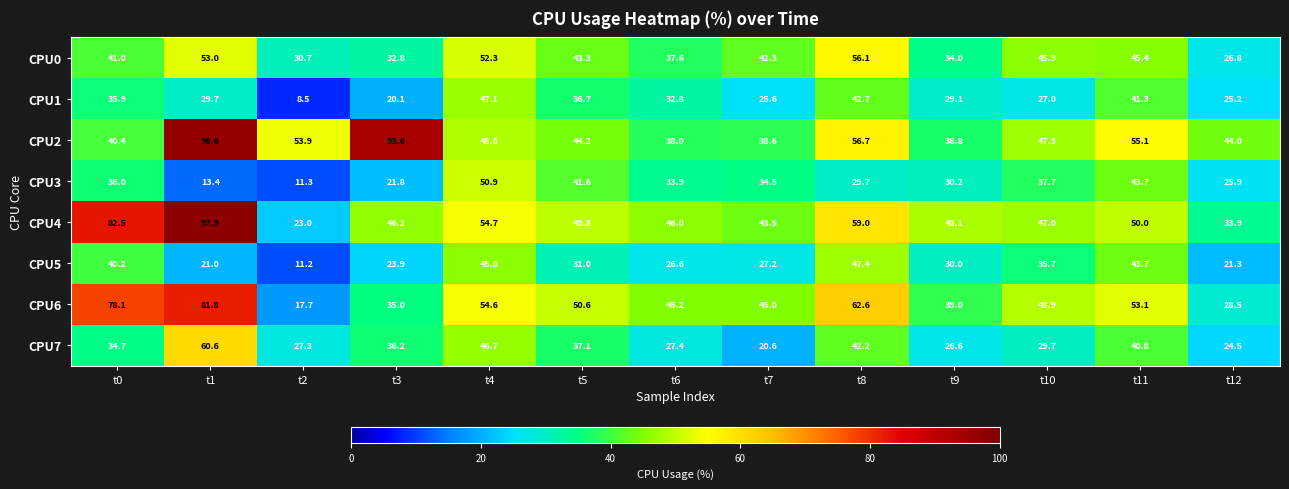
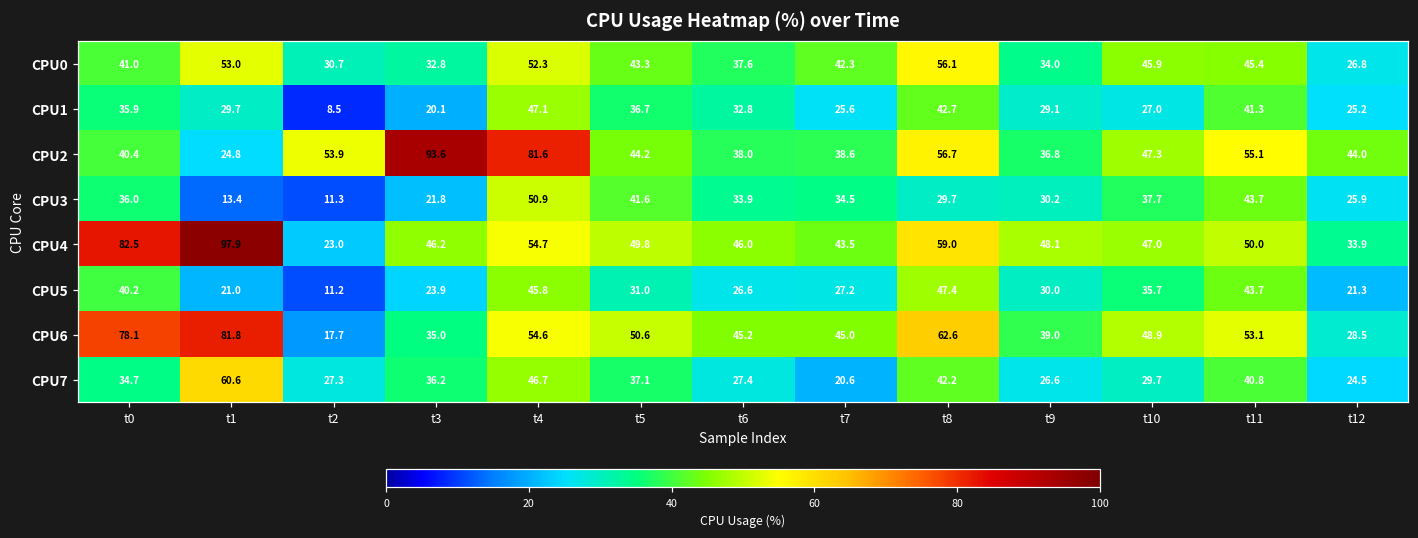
  {
    "CPU0": {
      "t0": 41.0,
      "t1": 53.0,
      "t2": 30.7,
      "t3": 32.8,
      "t4": 52.3,
      "t5": 43.3,
      "t6": 37.6,
      "t7": 42.3,
      "t8": 56.1,
      "t9": 34.0,
      "t10": 45.9,
      "t11": 45.4,
      "t12": 26.8
    },
    "CPU1": {
      "t0": 35.9,
      "t1": 29.7,
      "t2": 8.5,
      "t3": 20.1,
      "t4": 47.1,
      "t5": 36.7,
      "t6": 32.8,
      "t7": 25.6,
      "t8": 42.7,
      "t9": 29.1,
      "t10": 27.0,
      "t11": 41.3,
      "t12": 25.2
    },
    "CPU2": {
      "t0": 40.4,
-     "t1": 96.6,
+     "t1": 24.8,
      "t2": 53.9,
      "t3": 93.6,
-     "t4": 48.8,
+     "t4": 81.6,
      "t5": 44.2,
      "t6": 38.0,
      "t7": 38.6,
      "t8": 56.7,
      "t9": 36.8,
      "t10": 47.3,
      "t11": 55.1,
      "t12": 44.0
    },
    "CPU3": {
      "t0": 36.0,
      "t1": 13.4,
      "t2": 11.3,
      "t3": 21.8,
      "t4": 50.9,
      "t5": 41.6,
      "t6": 33.9,
      "t7": 34.5,
      "t8": 29.7,
      "t9": 30.2,
      "t10": 37.7,
      "t11": 43.7,
      "t12": 25.9
    },
    "CPU4": {
      "t0": 82.5,
      "t1": 97.9,
      "t2": 23.0,
      "t3": 46.2,
      "t4": 54.7,
      "t5": 49.8,
      "t6": 46.0,
      "t7": 43.5,
      "t8": 59.0,
      "t9": 48.1,
      "t10": 47.0,
      "t11": 50.0,
      "t12": 33.9
    },
    "CPU5": {
      "t0": 40.2,
      "t1": 21.0,
      "t2": 11.2,
      "t3": 23.9,
      "t4": 45.8,
      "t5": 31.0,
      "t6": 26.6,
      "t7": 27.2,
      "t8": 47.4,
      "t9": 30.0,
      "t10": 35.7,
      "t11": 43.7,
      "t12": 21.3
    },
    "CPU6": {
      "t0": 78.1,
      "t1": 81.8,
      "t2": 17.7,
      "t3": 35.0,
      "t4": 54.6,
      "t5": 50.6,
      "t6": 45.2,
      "t7": 45.0,
      "t8": 62.6,
      "t9": 39.0,
      "t10": 48.9,
      "t11": 53.1,
      "t12": 28.5
    },
    "CPU7": {
      "t0": 34.7,
      "t1": 60.6,
      "t2": 27.3,
      "t3": 36.2,
      "t4": 46.7,
      "t5": 37.1,
      "t6": 27.4,
      "t7": 20.6,
      "t8": 42.2,
      "t9": 26.6,
      "t10": 29.7,
      "t11": 40.8,
      "t12": 24.5
    }
  }
